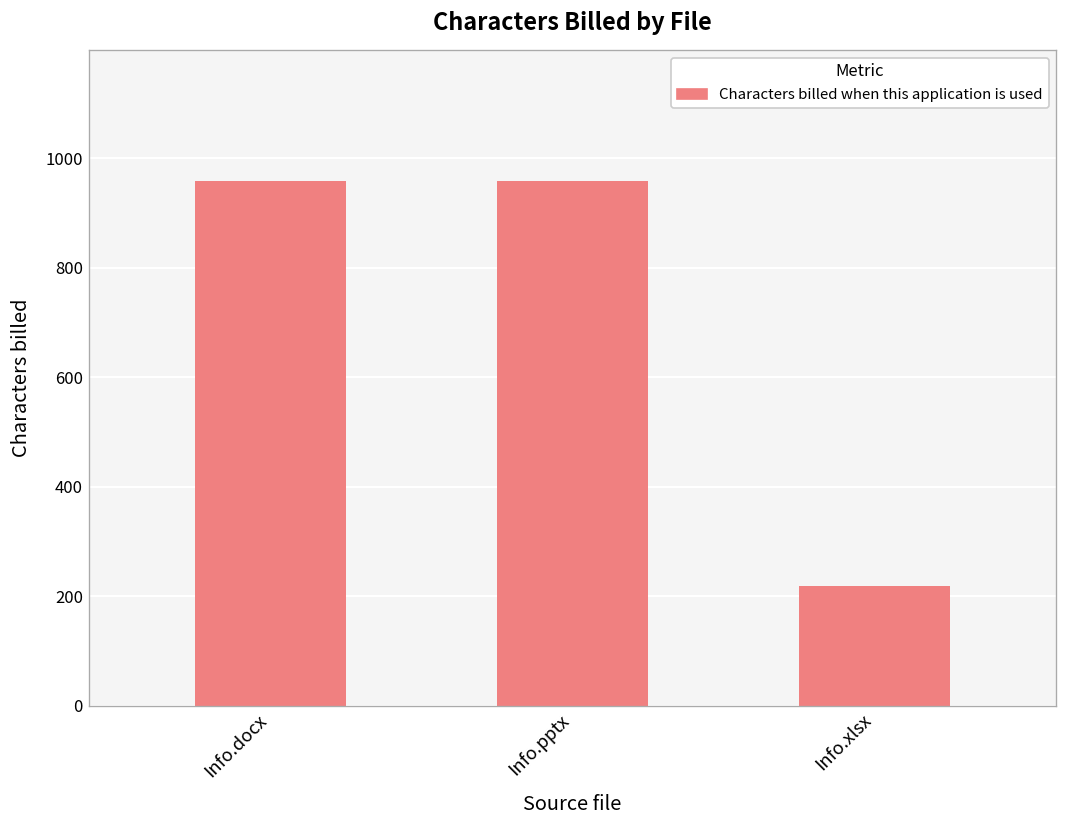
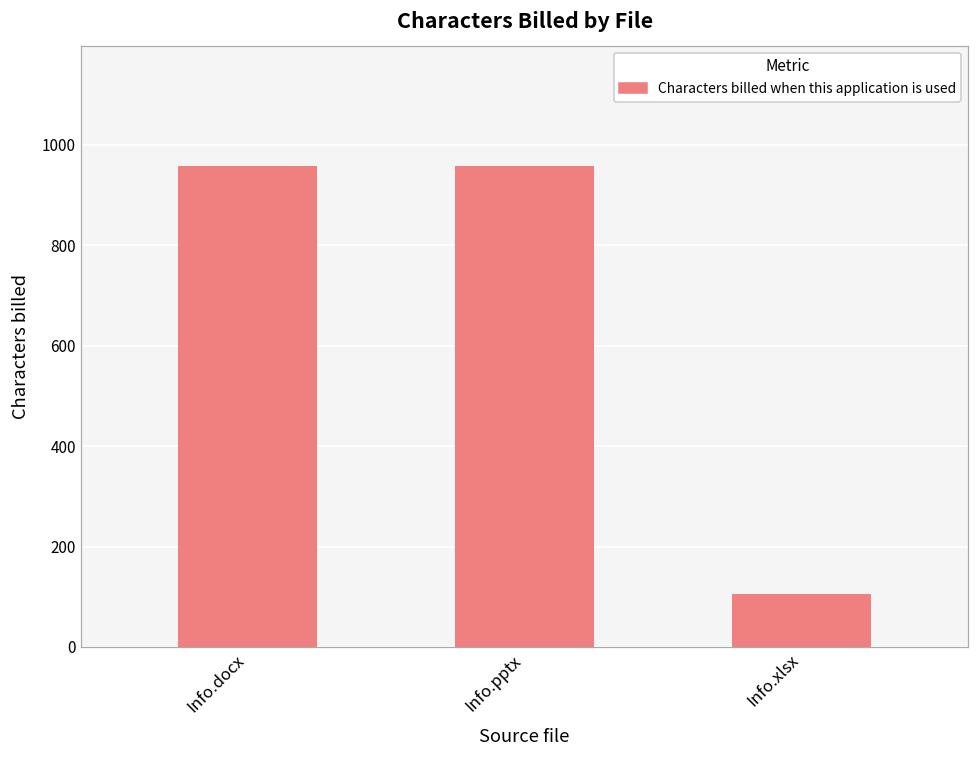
  {
    "Info.docx": 960,
    "Info.pptx": 960,
-   "Info.xlsx": 220
+   "Info.xlsx": 110
  }
